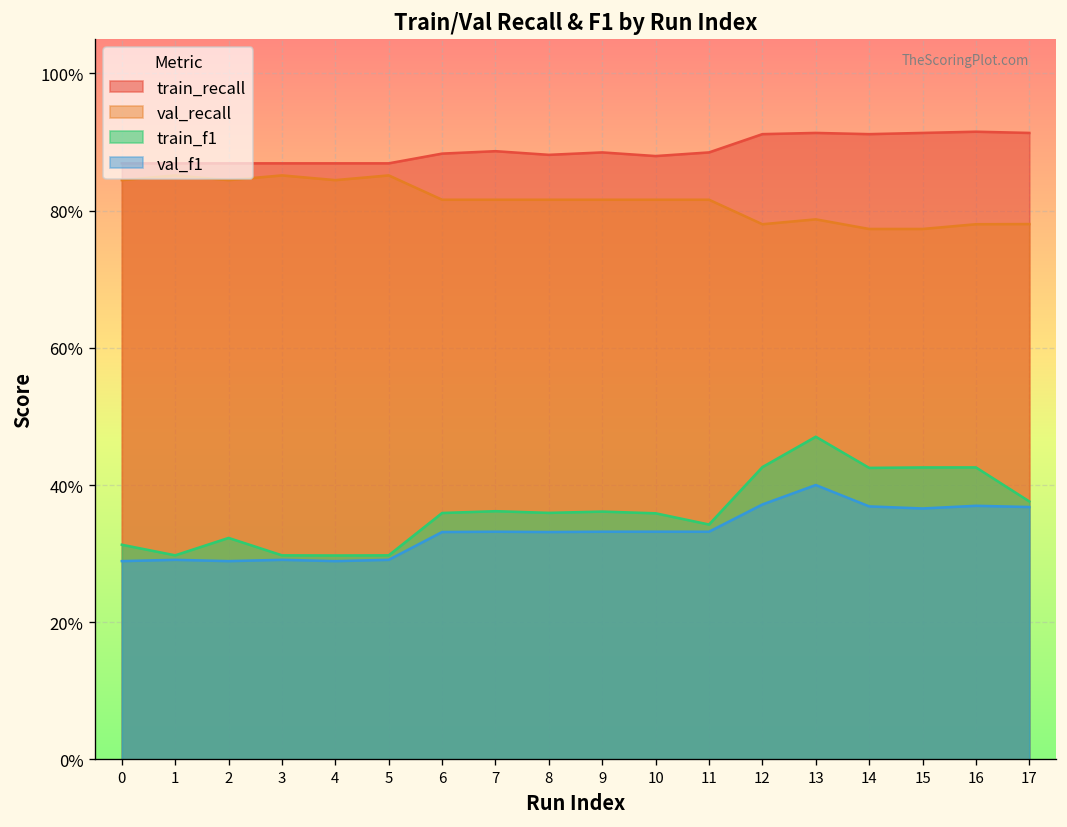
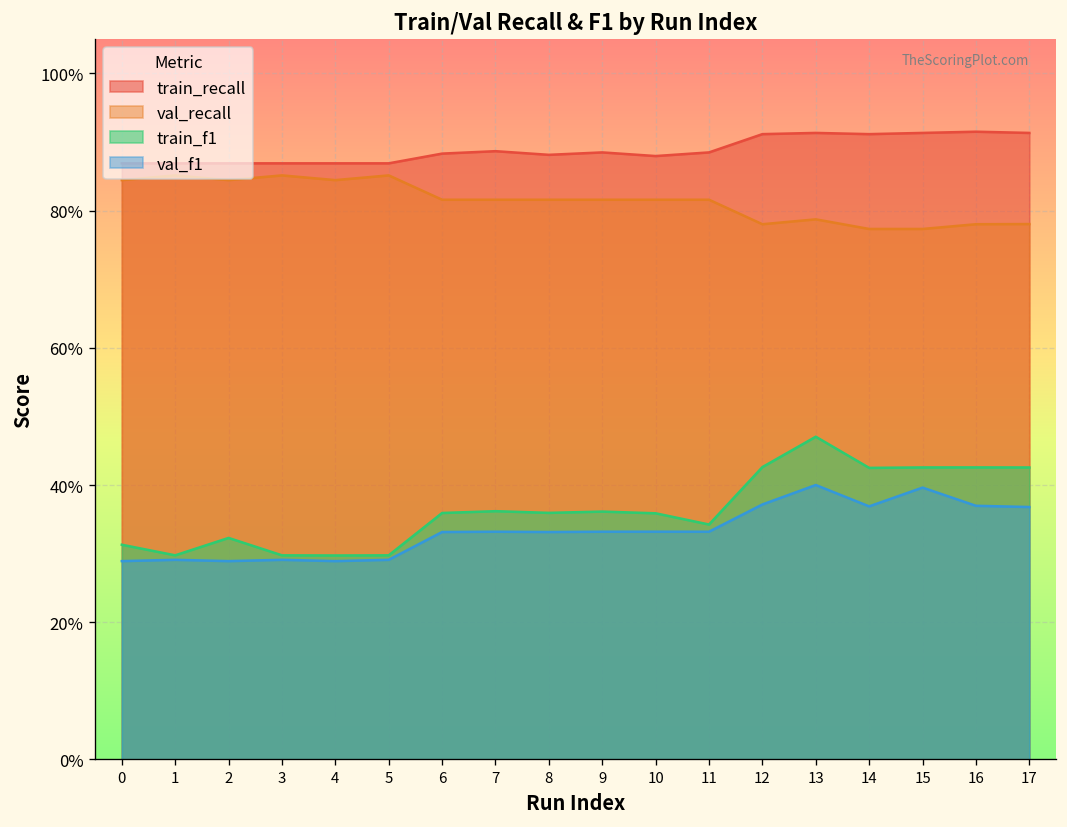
  {
    "train_f1": {
      "0": "31%",
      "1": "30%",
      "2": "32%",
      "3": "30%",
      "4": "30%",
      "5": "30%",
      "6": "36%",
      "7": "36%",
      "8": "36%",
      "9": "36%",
      "10": "36%",
      "11": "34%",
      "12": "43%",
      "13": "47%",
      "14": "42%",
      "15": "43%",
      "16": "43%",
-     "17": "38%"
+     "17": "43%"
    },
    "val_f1": {
      "0": "29%",
      "1": "29%",
      "2": "29%",
      "3": "29%",
      "4": "29%",
      "5": "29%",
      "6": "33%",
      "7": "33%",
      "8": "33%",
      "9": "33%",
      "10": "33%",
      "11": "33%",
      "12": "37%",
      "13": "40%",
      "14": "37%",
-     "15": "37%",
+     "15": "40%",
      "16": "37%",
      "17": "37%"
    }
  }
